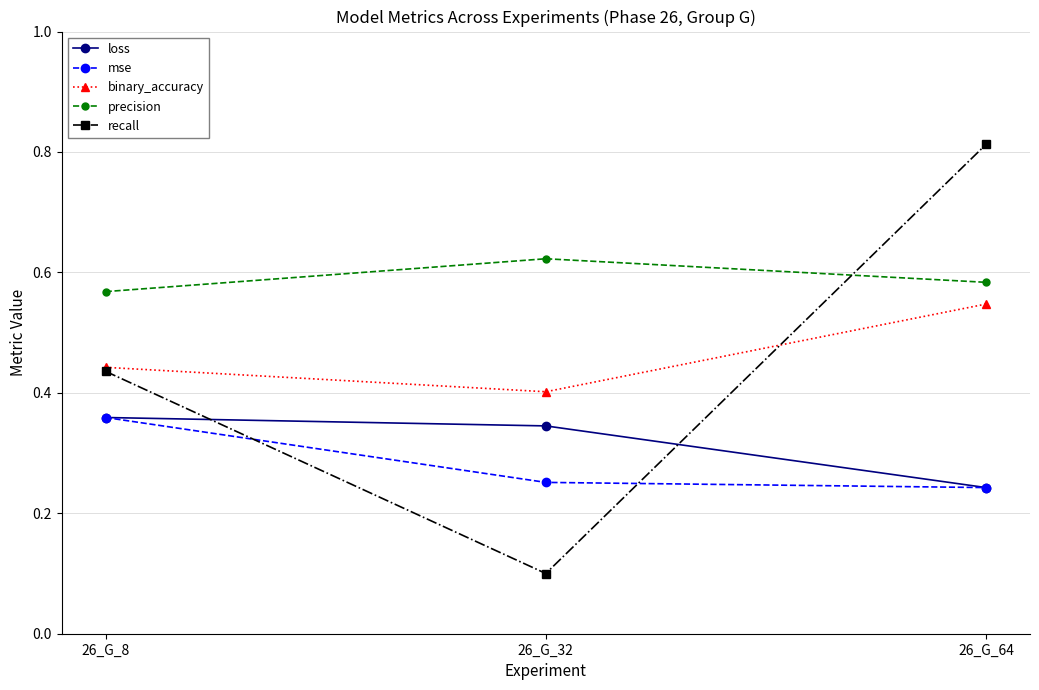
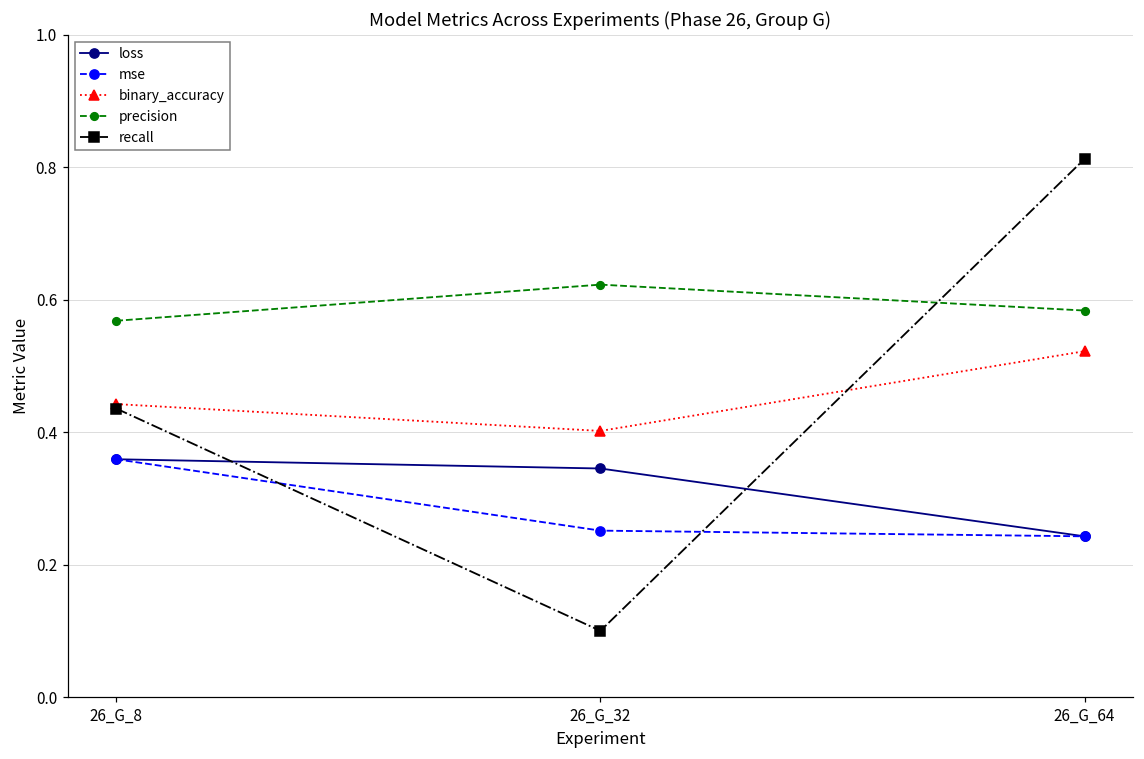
  {
    "loss": {
      "26_G_32": 0.35
    },
    "mse": {
      "26_G_32": 0.25
    },
    "binary_accuracy": {
      "26_G_8": 0.44,
      "26_G_32": 0.40,
-     "26_G_64": 0.55
+     "26_G_64": 0.52
    },
    "precision": {
      "26_G_8": 0.57,
      "26_G_32": 0.62,
      "26_G_64": 0.58
    },
    "recall": {
      "26_G_8": 0.44,
      "26_G_32": 0.10,
      "26_G_64": 0.81
    }
  }
